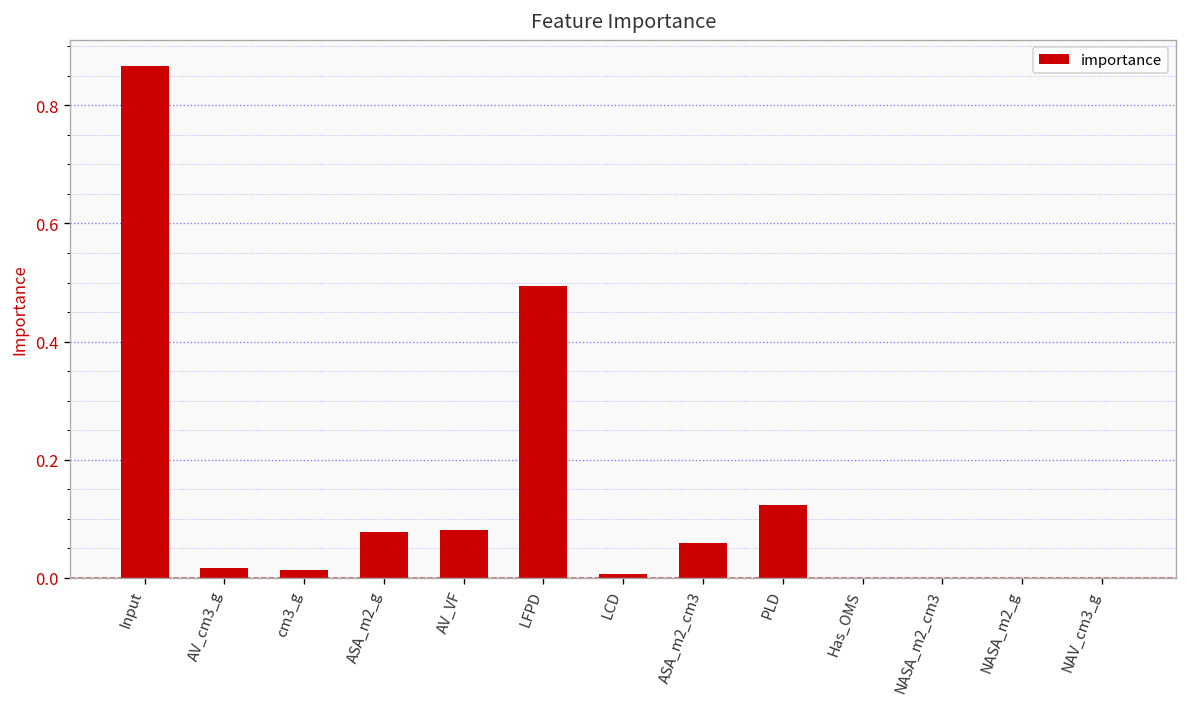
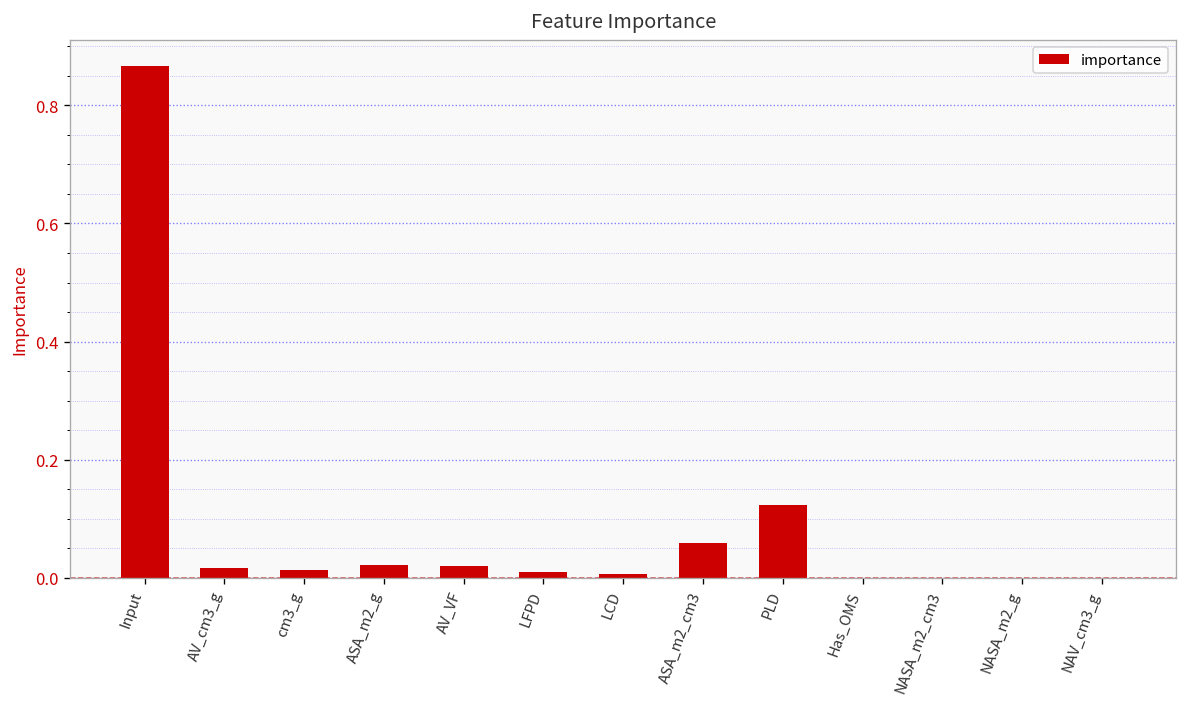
  {
    "Input": 0.87,
    "AV_cm3_g": 0.02,
    "cm3_g": 0.01,
-   "ASA_m2_g": 0.08,
-   "AV_VF": 0.08,
-   "LFPD": 0.49,
+   "ASA_m2_g": 0.02,
+   "AV_VF": 0.02,
+   "LFPD": 0.01,
    "LCD": 0.01,
    "ASA_m2_cm3": 0.06,
    "PLD": 0.12
  }
